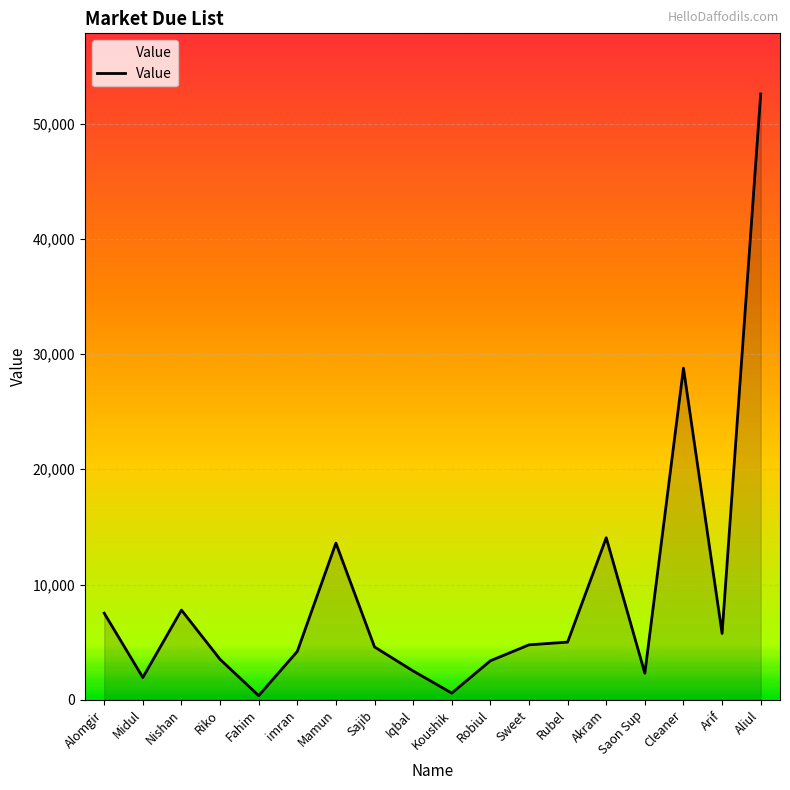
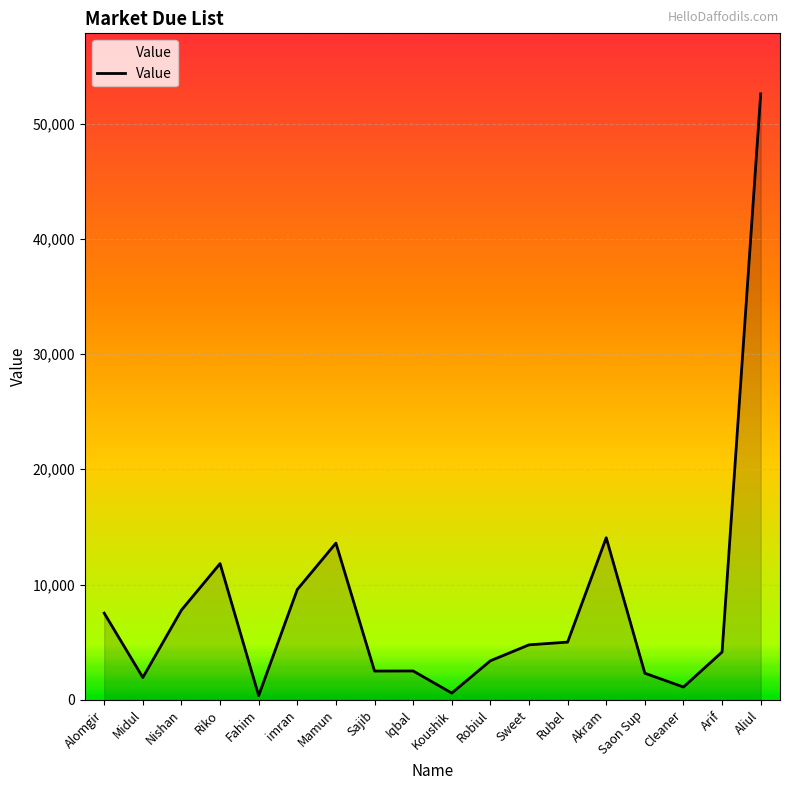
  {
    "Alomgir": "7,500",
    "Midul": "1,900",
    "Nishan": "7,800",
-   "Riko": "3,500",
+   "Riko": "11,800",
    "Fahim": "400",
-   "imran": "4,200",
+   "imran": "9,600",
    "Mamun": "13,600",
-   "Sajib": "4,600",
+   "Sajib": "2,500",
    "Iqbal": "2,500",
    "Koushik": "600",
    "Robiul": "3,400",
    "Sweet": "4,800",
    "Rubel": "5,000",
    "Akram": "14,100",
    "Saon Sup": "2,300",
-   "Cleaner": "28,800",
-   "Arif": "5,800",
+   "Cleaner": "1,100",
+   "Arif": "4,100",
    "Aliul": "52,600"
  }
